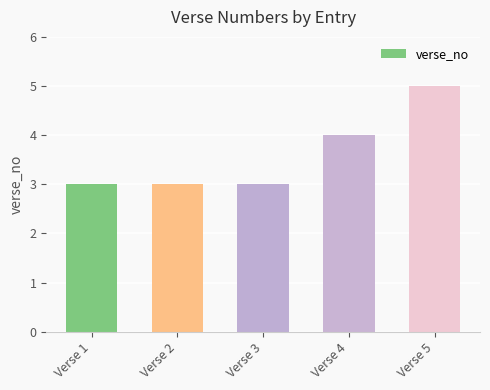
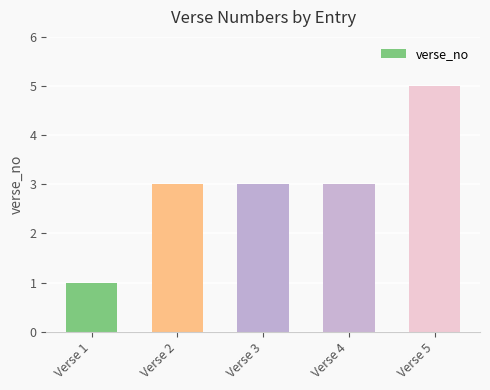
  {
-   "Verse 1": 3,
+   "Verse 1": 1,
    "Verse 2": 3,
    "Verse 3": 3,
-   "Verse 4": 4,
+   "Verse 4": 3,
    "Verse 5": 5
  }
